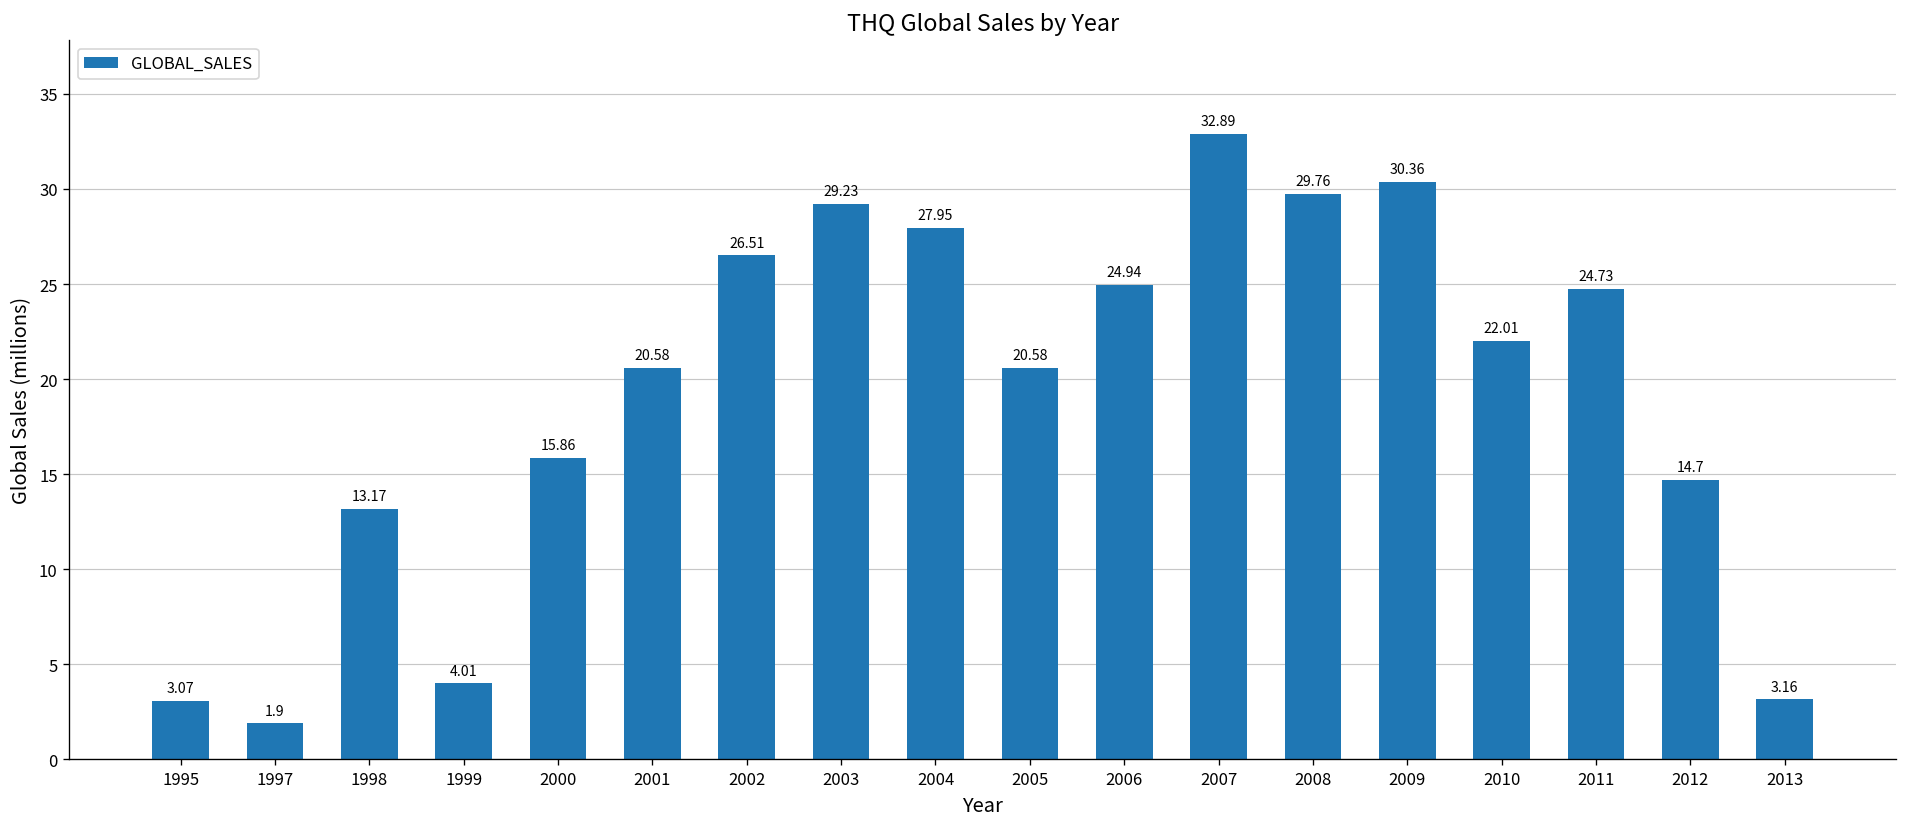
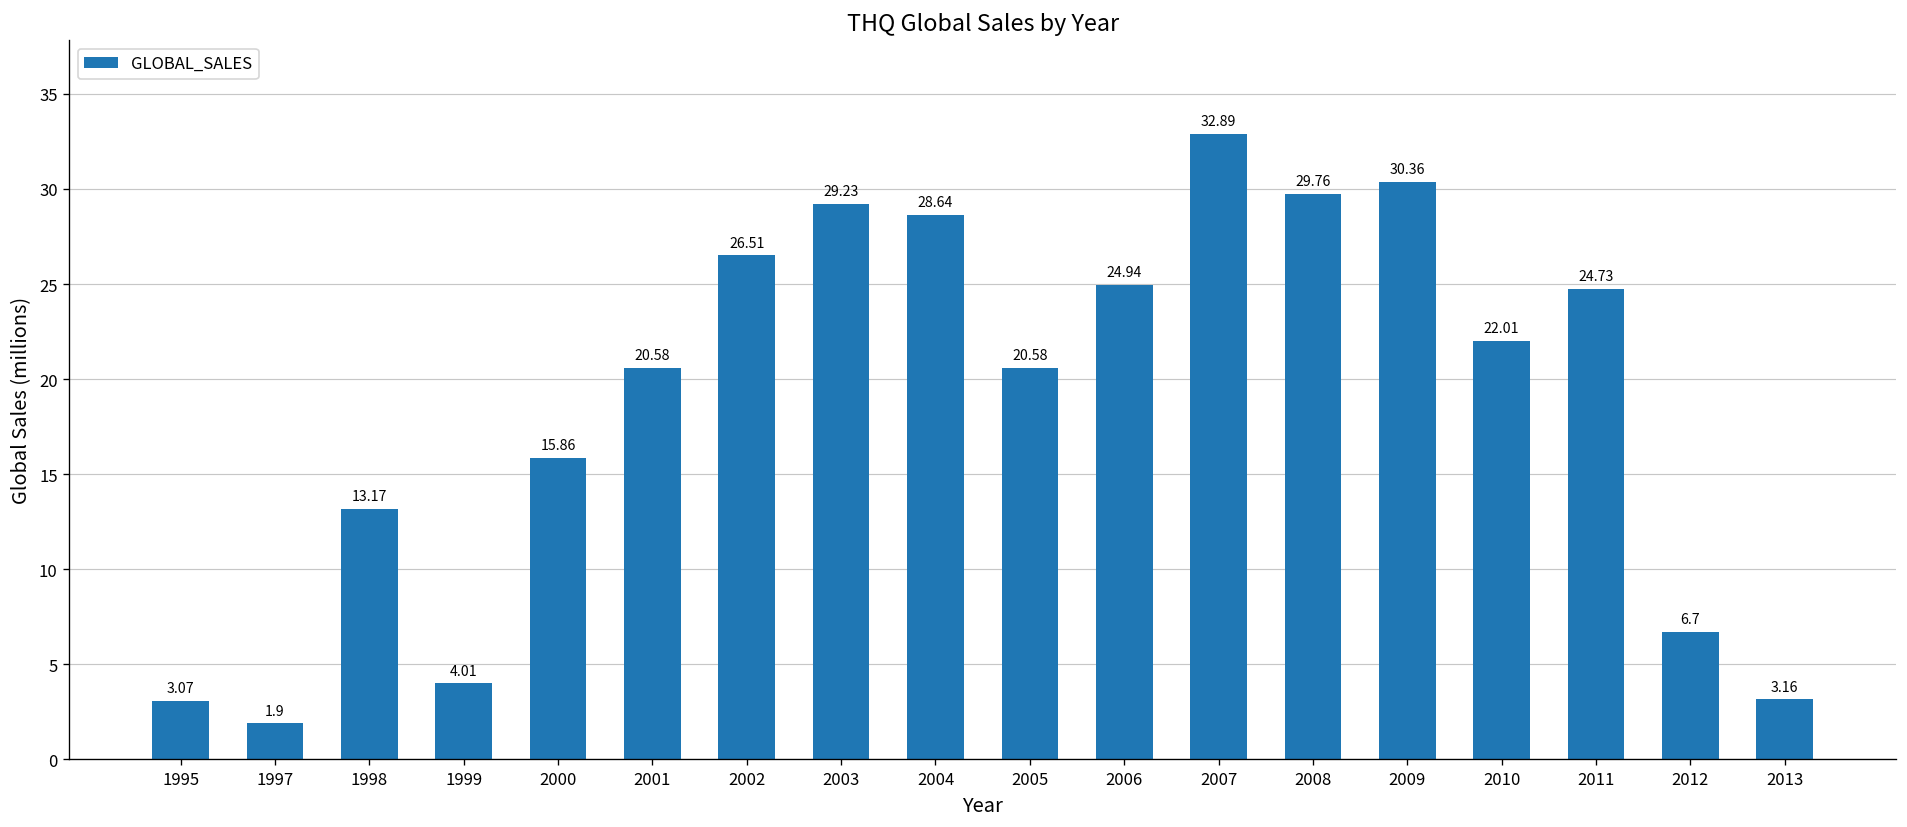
  {
    "1995": 3.07,
    "1997": 1.9,
    "1998": 13.17,
    "1999": 4.01,
    "2000": 15.86,
    "2001": 20.58,
    "2002": 26.51,
    "2003": 29.23,
-   "2004": 27.95,
+   "2004": 28.64,
    "2005": 20.58,
    "2006": 24.94,
    "2007": 32.89,
    "2008": 29.76,
    "2009": 30.36,
    "2010": 22.01,
    "2011": 24.73,
-   "2012": 14.7,
+   "2012": 6.7,
    "2013": 3.16
  }
